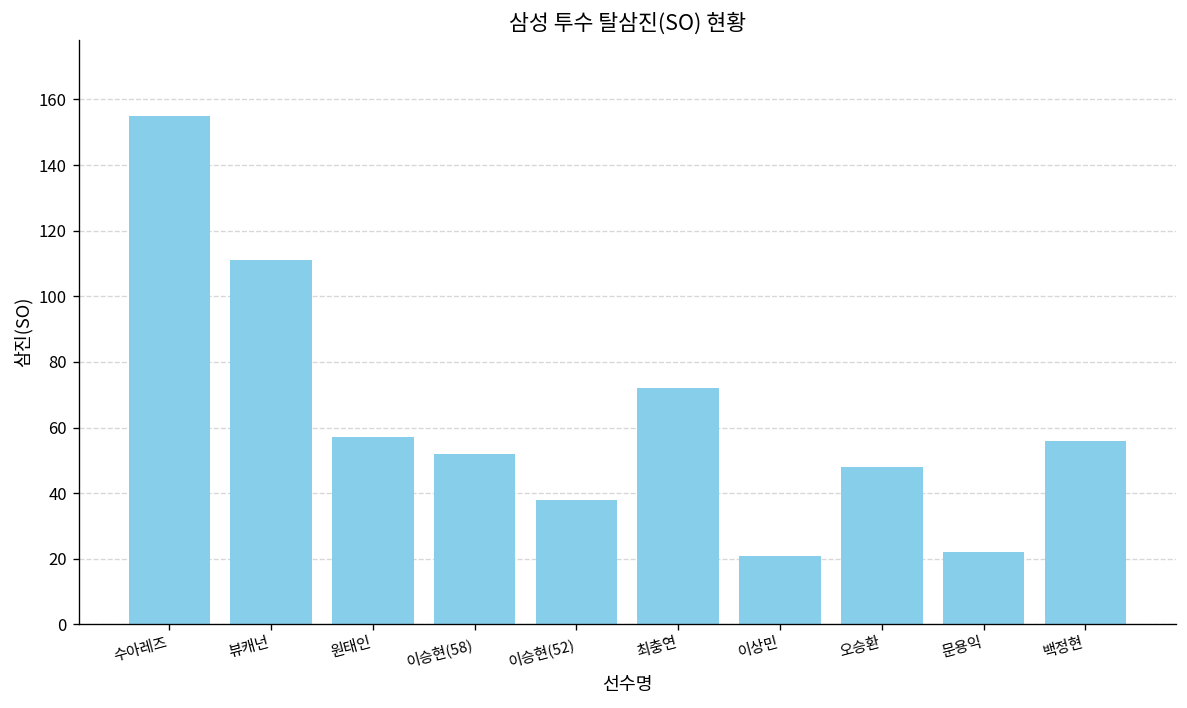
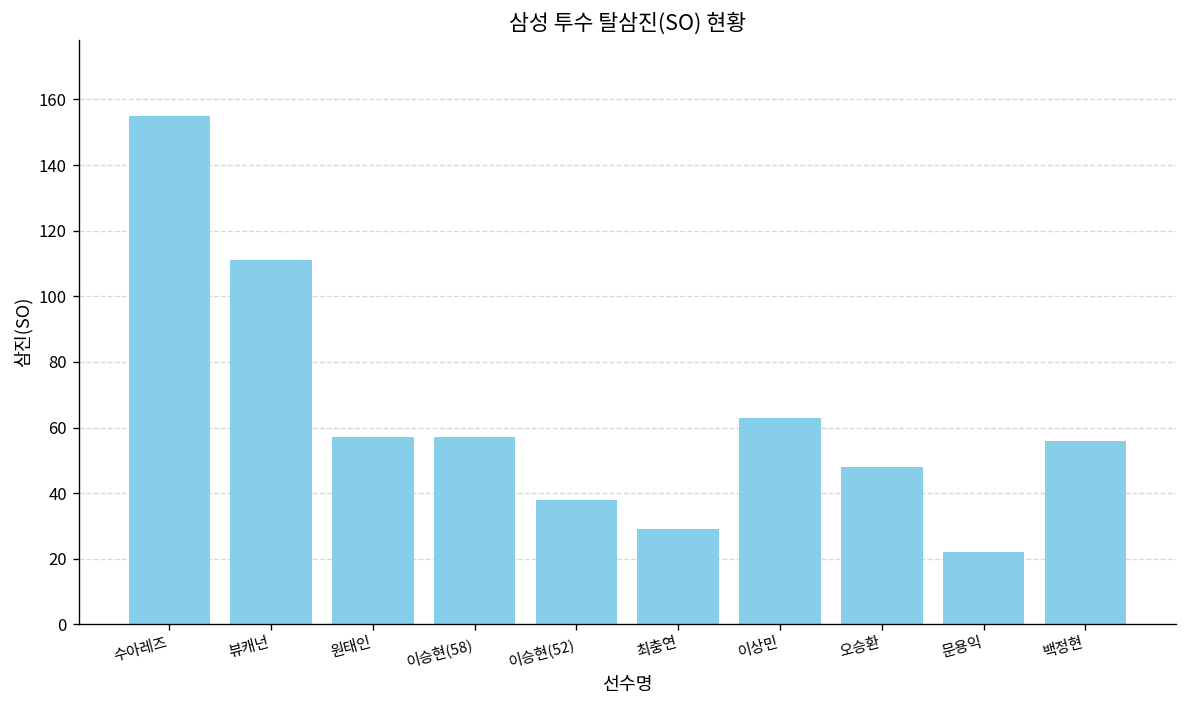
  {
    "수아레즈": 155,
    "뷰캐넌": 111,
    "원태인": 57,
-   "이승현(58)": 52,
+   "이승현(58)": 57,
    "이승현(52)": 38,
-   "최충연": 72,
-   "이상민": 21,
+   "최충연": 29,
+   "이상민": 63,
    "오승환": 48,
    "문용익": 22,
    "백정현": 56
  }
